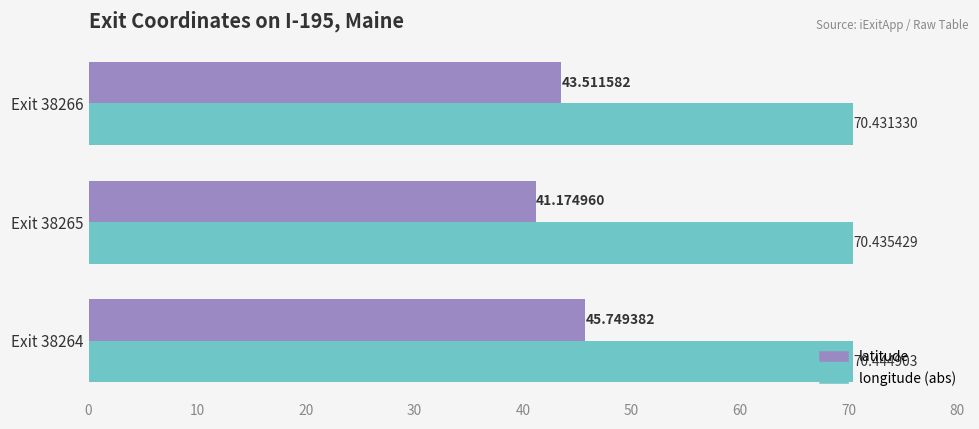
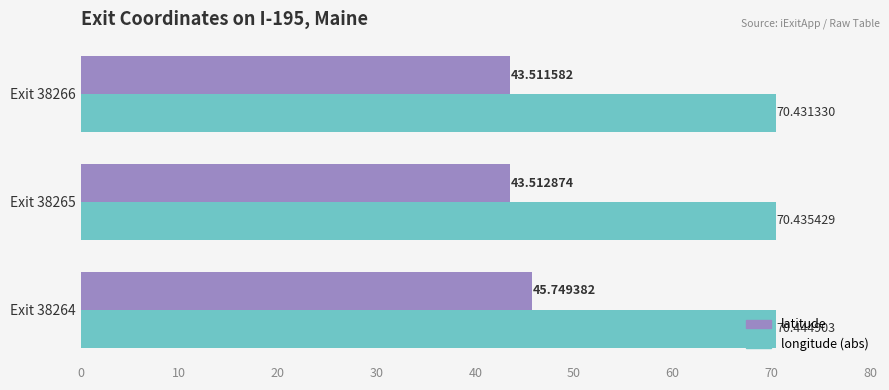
  {
    "latitude": {
      "Exit 38266": 43.511582,
-     "Exit 38265": 41.174960,
+     "Exit 38265": 43.512874,
      "Exit 38264": 45.749382
    },
    "longitude (abs)": {
      "Exit 38266": 70.431330,
      "Exit 38265": 70.435429,
      "Exit 38264": 70.444903
    }
  }
